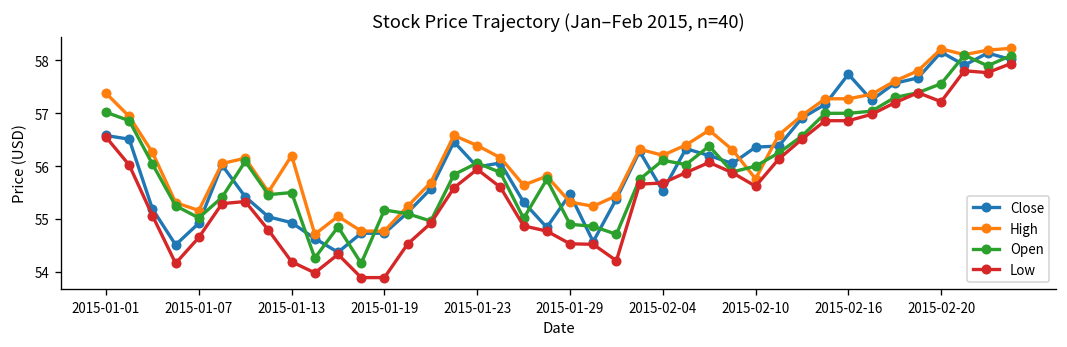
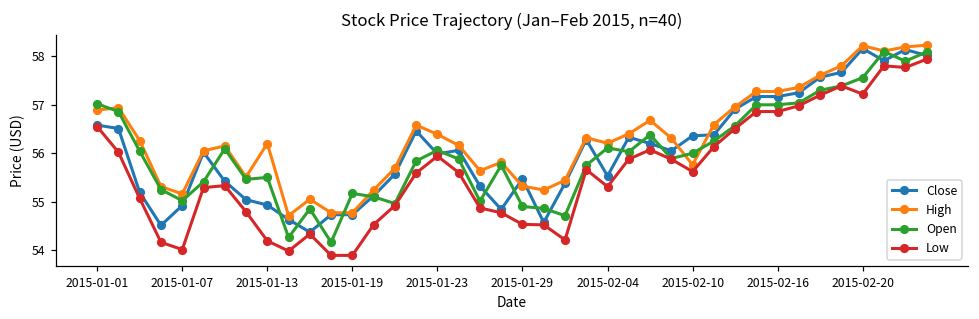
  {
    "Close": {
      "2015-01-07": 54.9,
      "2015-01-13": 54.9,
      "2015-01-29": 55.5,
      "2015-02-04": 55.5,
      "2015-02-10": 56.4,
-     "2015-02-16": 57.7,
+     "2015-02-16": 57.2,
      "2015-02-20": 58.2
    },
    "High": {
-     "2015-01-01": 57.4,
+     "2015-01-01": 56.9,
      "2015-01-07": 55.2,
      "2015-01-13": 56.2,
      "2015-01-23": 56.4,
      "2015-01-29": 55.3,
      "2015-02-04": 56.2,
      "2015-02-10": 55.8,
      "2015-02-16": 57.3,
      "2015-02-20": 58.2
    },
    "Open": {
      "2015-01-01": 57.0,
      "2015-01-07": 55.0,
      "2015-01-13": 55.5,
      "2015-01-19": 55.2,
      "2015-01-23": 56.1,
      "2015-01-29": 54.9,
      "2015-02-04": 56.1,
      "2015-02-10": 56.0,
      "2015-02-16": 57.0,
      "2015-02-20": 57.6
    },
    "Low": {
-     "2015-01-07": 54.7,
+     "2015-01-07": 54.0,
      "2015-01-13": 54.2,
      "2015-01-19": 53.9,
      "2015-01-29": 54.5,
-     "2015-02-04": 55.7,
+     "2015-02-04": 55.3,
      "2015-02-10": 55.6,
      "2015-02-16": 56.9,
      "2015-02-20": 57.2
    }
  }
